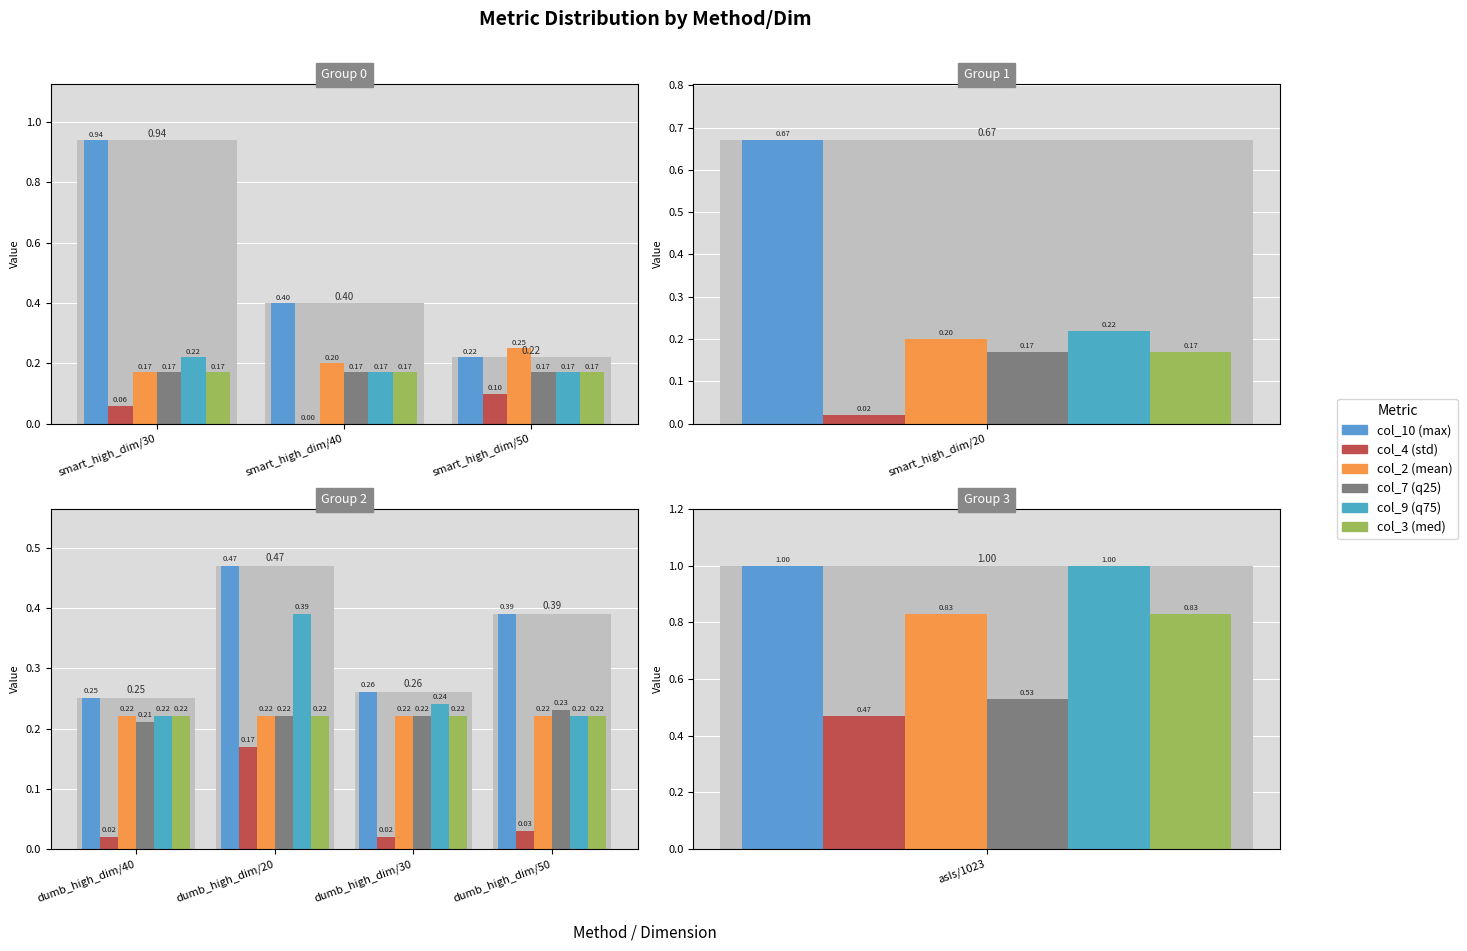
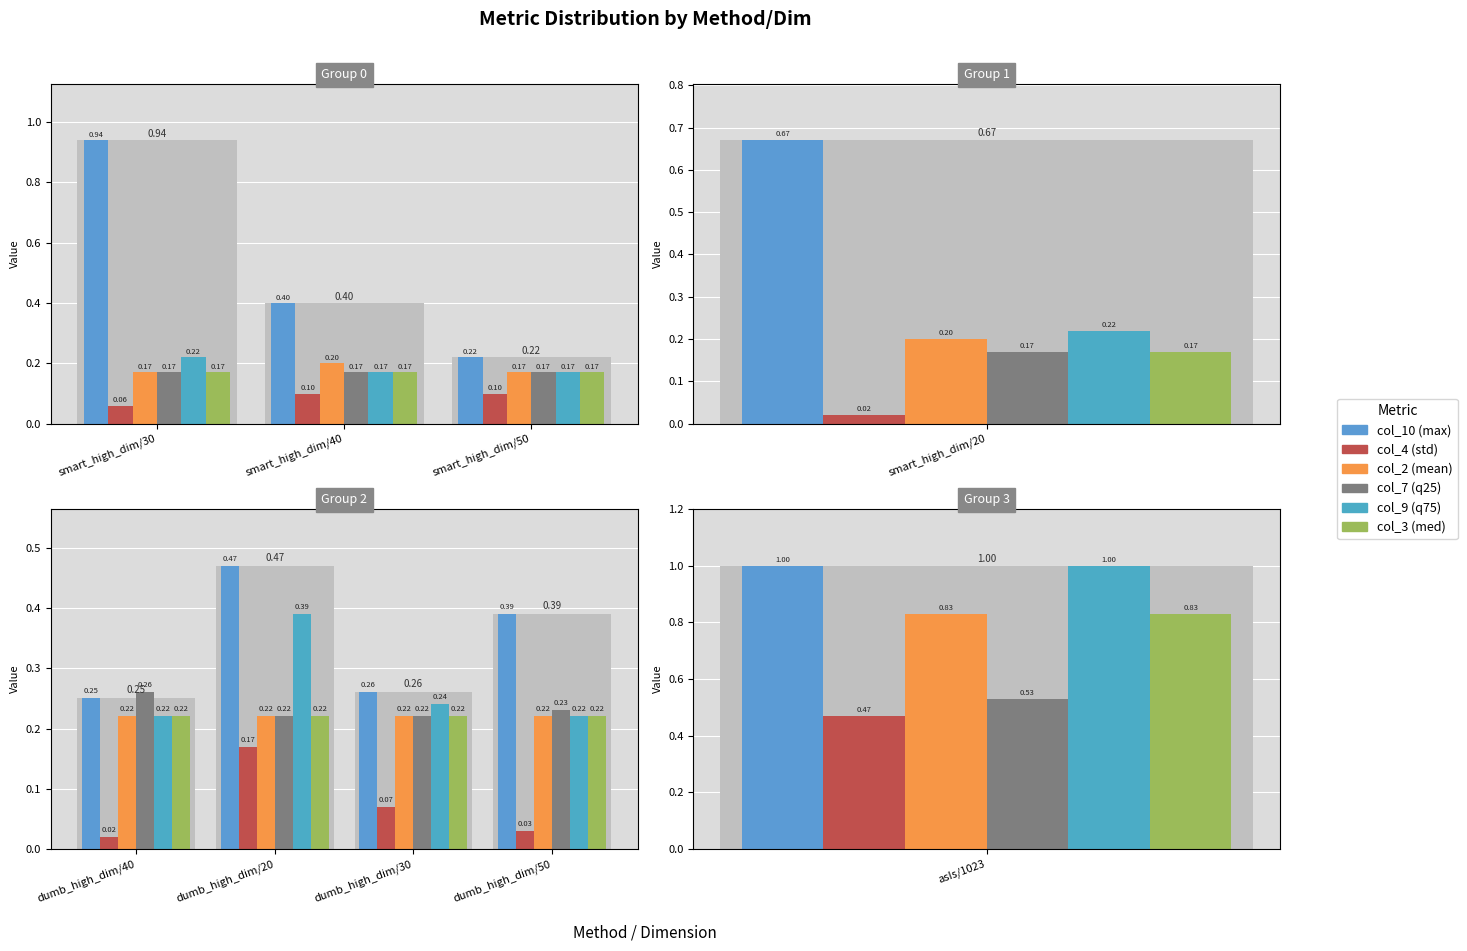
  {
    "Group 0": {
      "col_4 (std)": {
-       "smart_high_dim/40": 0.00
+       "smart_high_dim/40": 0.10
      },
      "col_2 (mean)": {
-       "smart_high_dim/50": 0.25
+       "smart_high_dim/50": 0.17
      }
    },
    "Group 1": {
      "smart_high_dim/20": 0.67
    },
    "Group 2": {
      "col_4 (std)": {
-       "dumb_high_dim/30": 0.02
+       "dumb_high_dim/30": 0.07
      },
      "col_7 (q25)": {
-       "dumb_high_dim/40": 0.21
+       "dumb_high_dim/40": 0.26
      }
    },
    "Group 3": {
      "asIs/1023": 1.00
    }
  }
